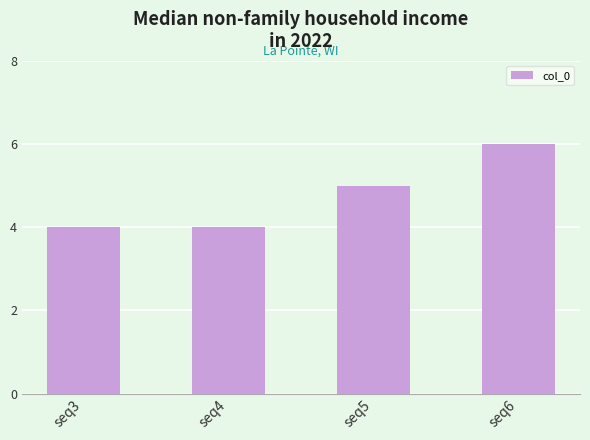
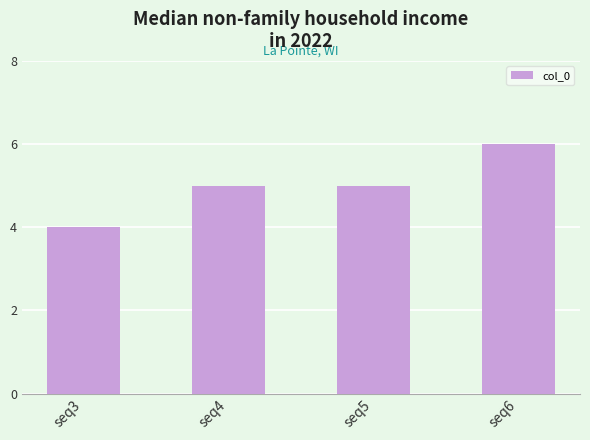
  {
    "seq3": 4,
-   "seq4": 4,
+   "seq4": 5,
    "seq5": 5,
    "seq6": 6
  }
